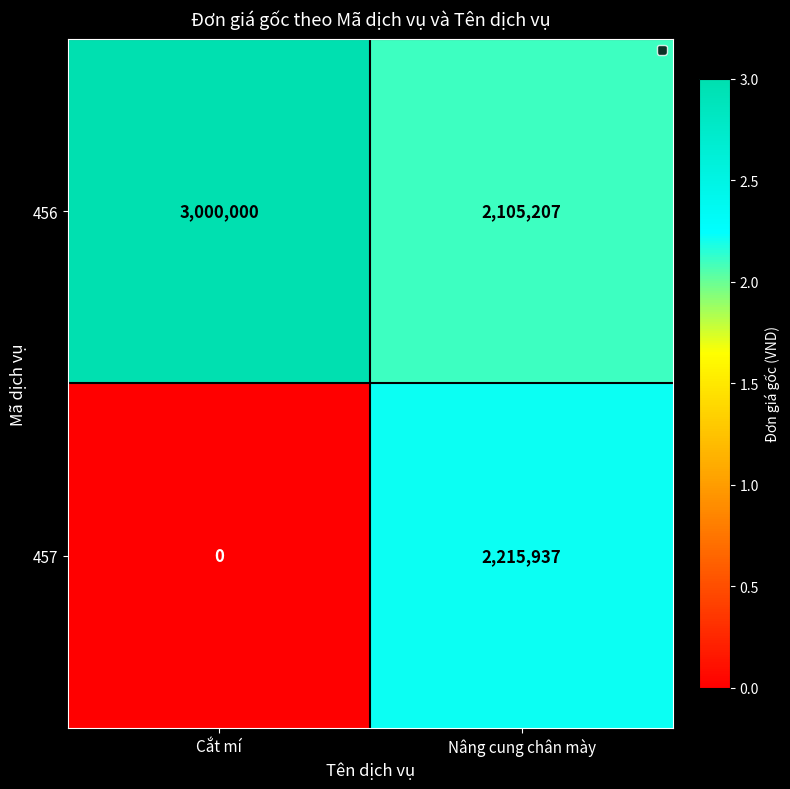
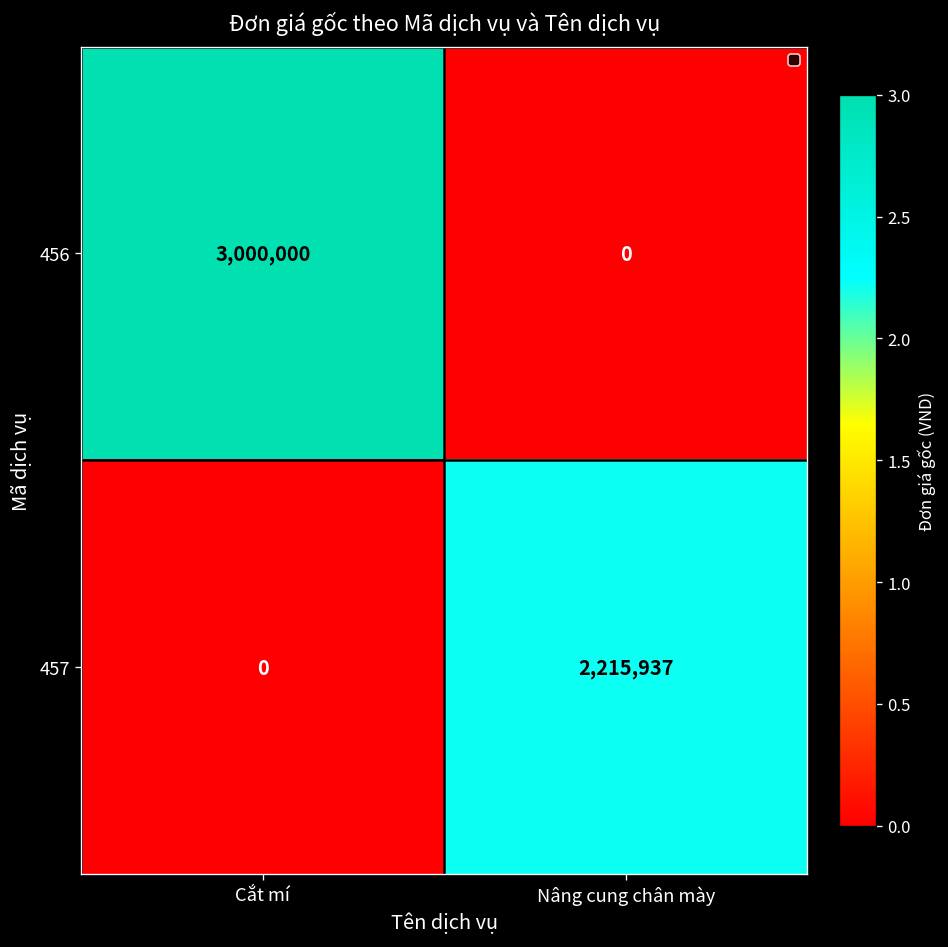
  {
    "456": {
      "Cắt mí": "3,000,000",
-     "Nâng cung chân mày": "2,105,207"
+     "Nâng cung chân mày": "0"
    },
    "457": {
      "Cắt mí": "0",
      "Nâng cung chân mày": "2,215,937"
    }
  }
